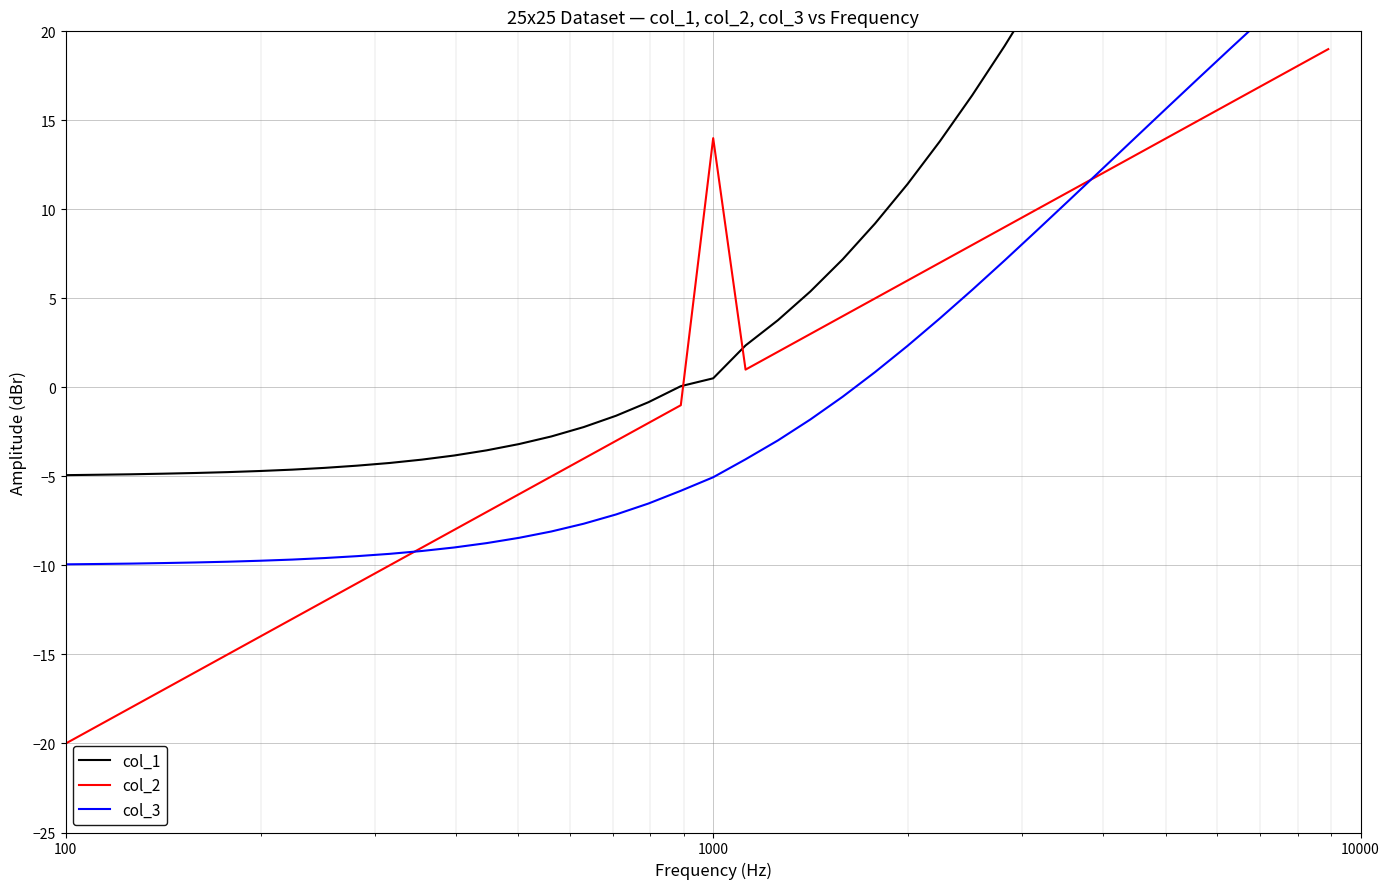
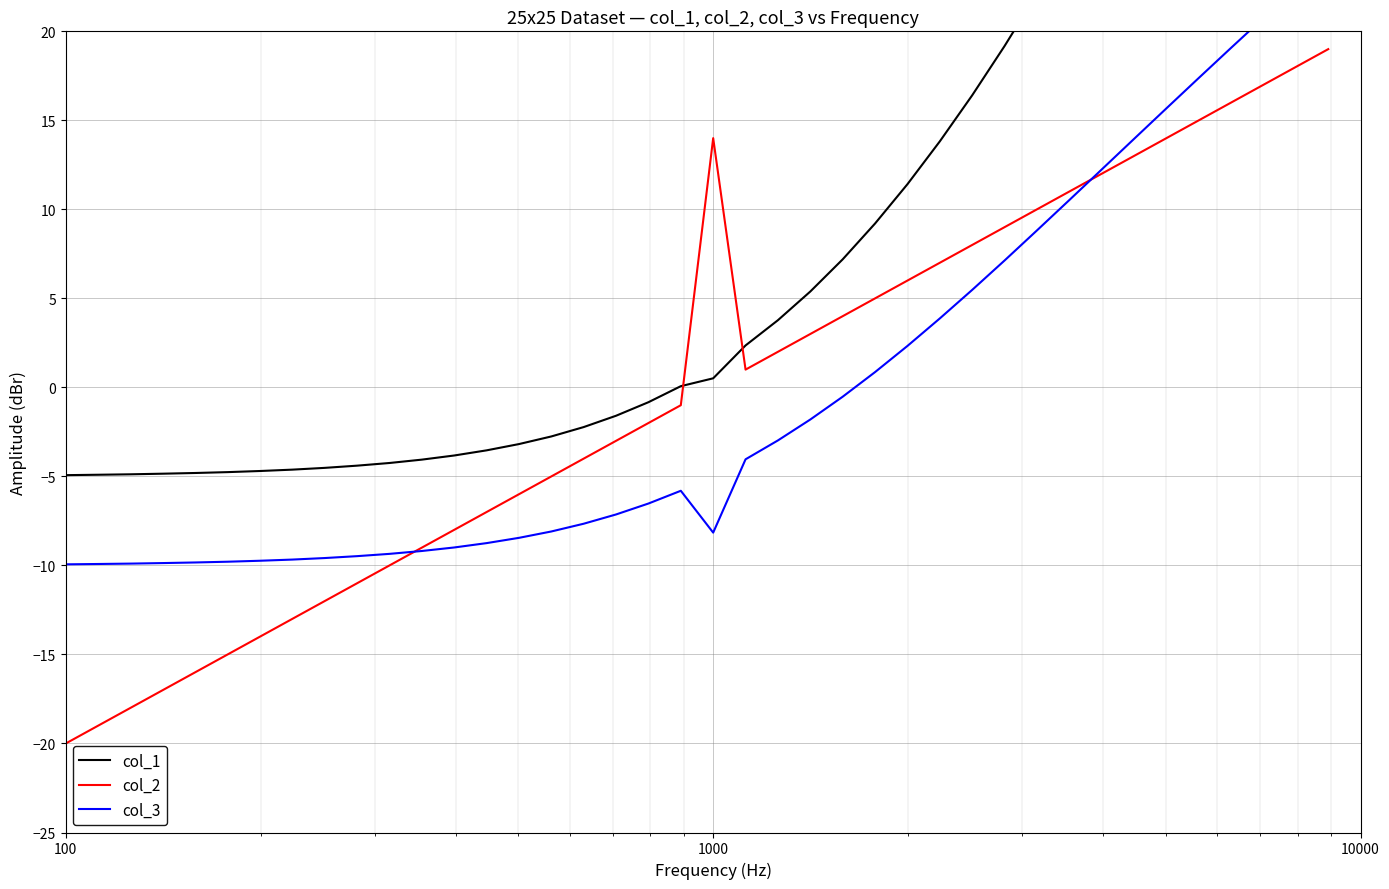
  {
    "col_1": {
      "100": -4.9,
      "1000": 0.5
    },
    "col_2": {
      "100": -20.0,
      "1000": 14.0
    },
    "col_3": {
      "100": -9.9,
-     "1000": -5.0
+     "1000": -8.2
    }
  }
